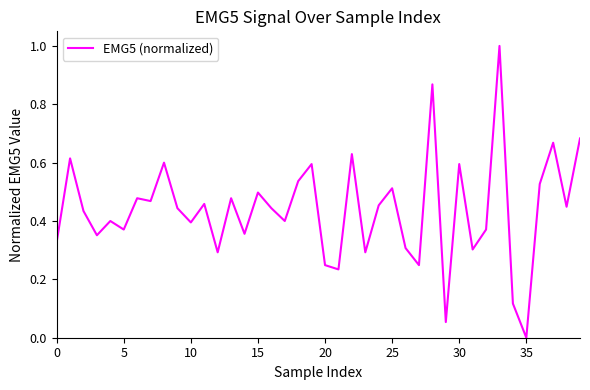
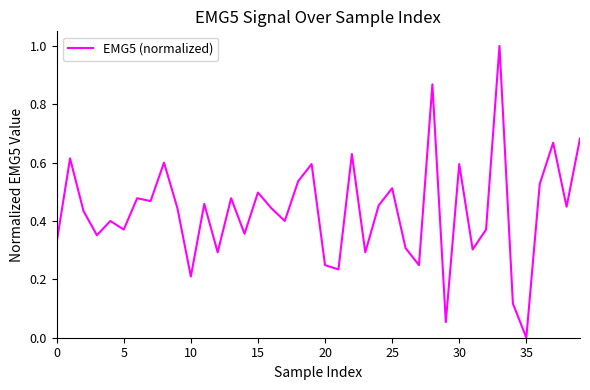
  {
    "0": 0.33,
    "5": 0.37,
-   "10": 0.40,
+   "10": 0.21,
    "15": 0.50,
    "20": 0.25,
    "25": 0.51,
    "30": 0.60,
    "35": 0.00
  }
